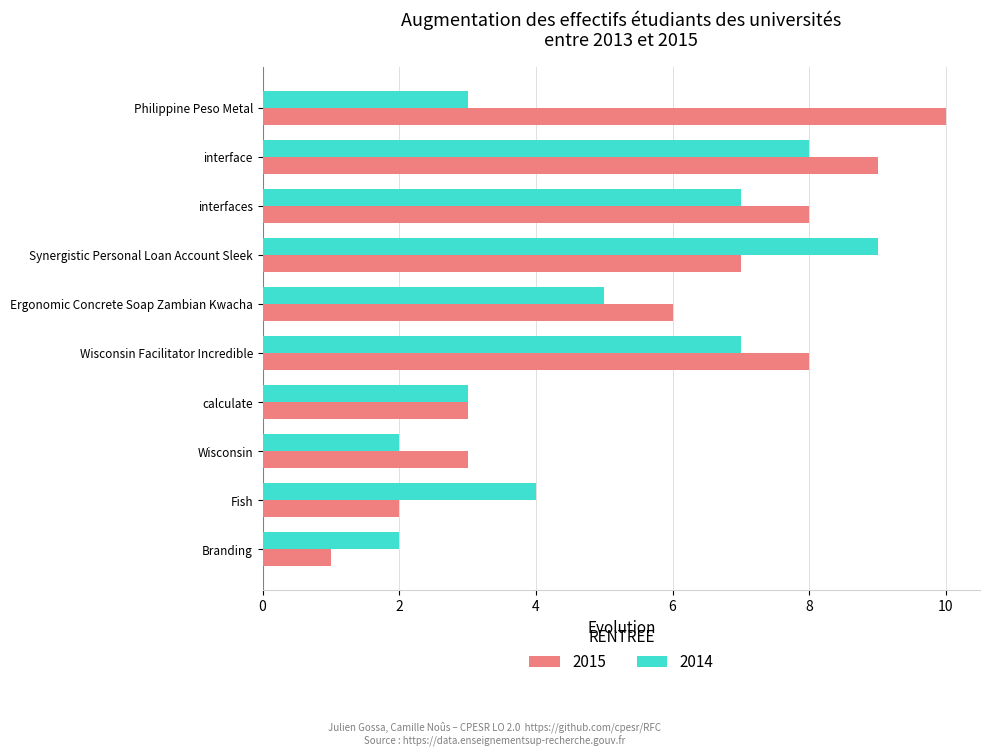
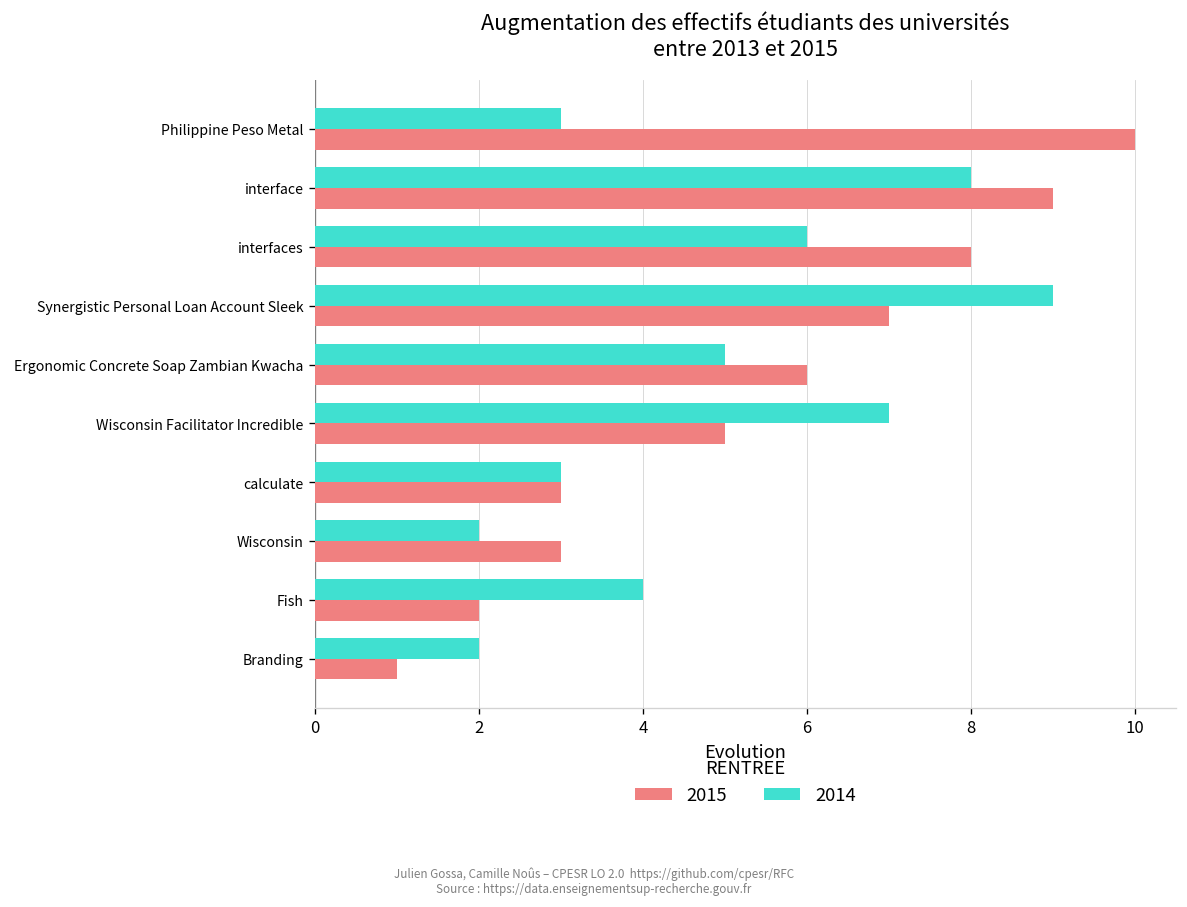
  {
    "2015": {
      "Philippine Peso Metal": 10,
      "interface": 9,
      "interfaces": 8,
      "Synergistic Personal Loan Account Sleek": 7,
      "Ergonomic Concrete Soap Zambian Kwacha": 6,
-     "Wisconsin Facilitator Incredible": 8,
+     "Wisconsin Facilitator Incredible": 5,
      "calculate": 3,
      "Wisconsin": 3,
      "Fish": 2,
      "Branding": 1
    },
    "2014": {
      "Philippine Peso Metal": 3,
      "interface": 8,
-     "interfaces": 7,
+     "interfaces": 6,
      "Synergistic Personal Loan Account Sleek": 9,
      "Ergonomic Concrete Soap Zambian Kwacha": 5,
      "Wisconsin Facilitator Incredible": 7,
      "calculate": 3,
      "Wisconsin": 2,
      "Fish": 4,
      "Branding": 2
    }
  }
